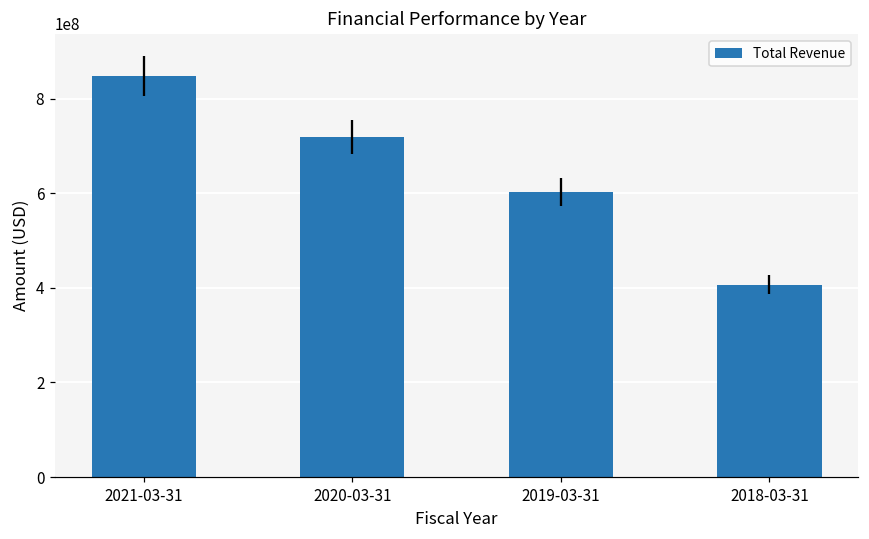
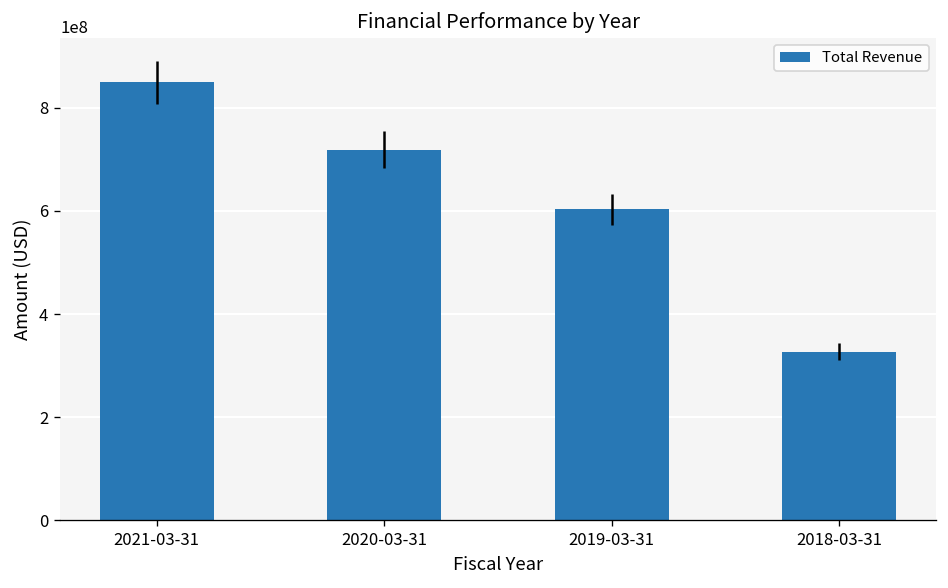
  {
    "2021-03-31": 850000000,
    "2020-03-31": 720000000,
    "2019-03-31": 600000000,
-   "2018-03-31": 410000000
+   "2018-03-31": 330000000
  }
